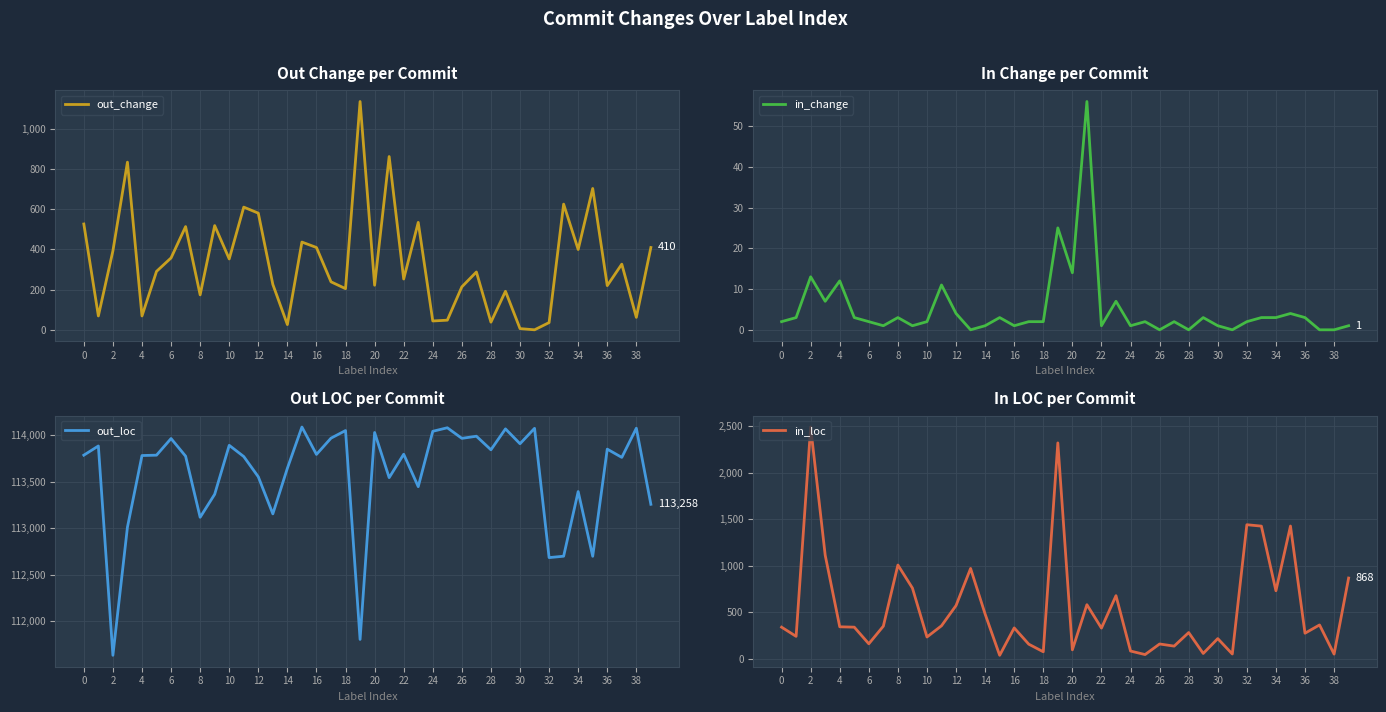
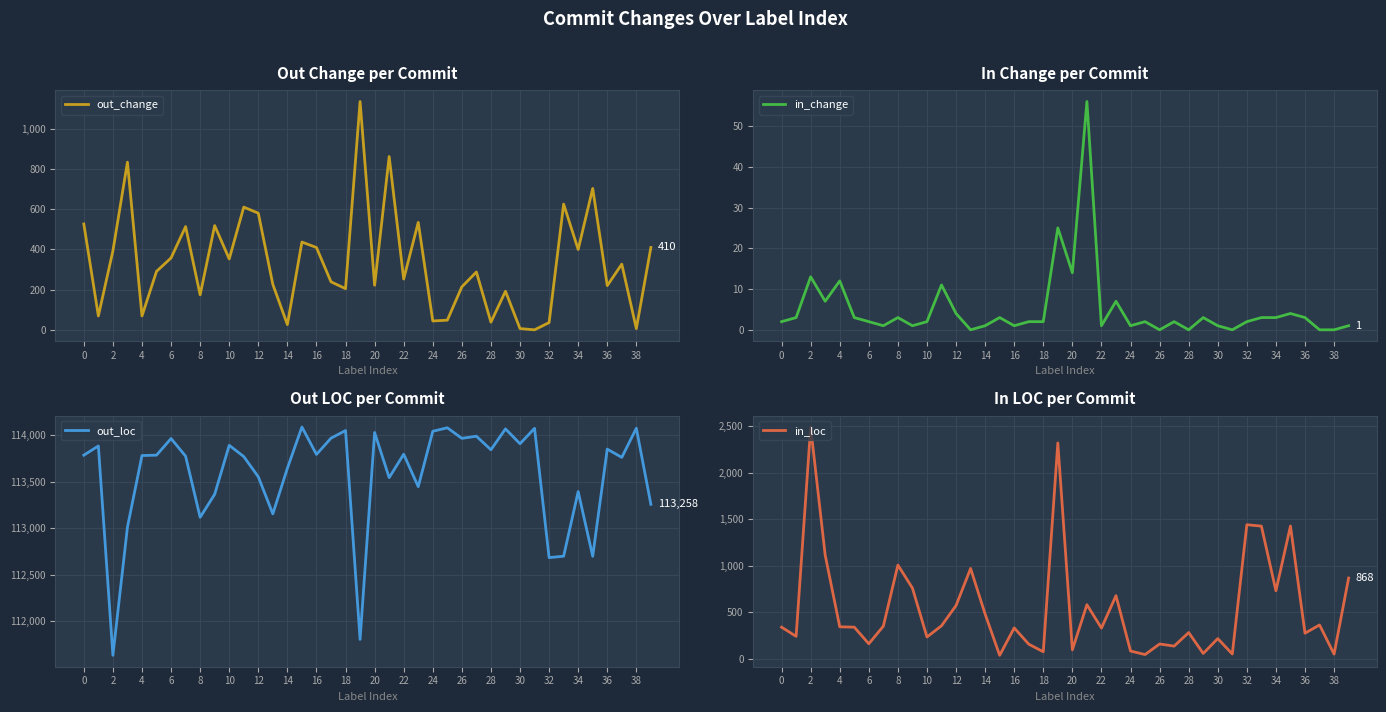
  {
    "Out Change per Commit": {
      "0": "530",
      "2": "390",
      "4": "70",
      "6": "360",
      "8": "170",
      "10": "350",
      "12": "580",
      "14": "30",
      "16": "410",
      "18": "210",
      "20": "220",
      "22": "250",
      "24": "40",
      "26": "210",
      "28": "40",
      "30": "10",
      "32": "40",
      "34": "400",
      "36": "220",
-     "38": "60"
+     "38": "10"
    },
    "In Change per Commit": {
      "0": "2",
      "2": "13",
      "4": "12",
      "6": "2",
      "8": "3",
      "10": "2",
      "12": "4",
      "14": "1",
      "16": "1",
      "18": "2",
      "20": "14",
      "22": "1",
      "24": "1",
      "26": "0",
      "28": "0",
      "30": "1",
      "32": "2",
      "34": "3",
      "36": "3",
      "38": "0"
    },
    "Out LOC per Commit": {
      "0": "113,800",
      "2": "111,600",
      "4": "113,800",
      "6": "114,000",
      "8": "113,100",
      "10": "113,900",
      "12": "113,600",
      "14": "113,600",
      "16": "113,800",
      "18": "114,100",
      "20": "114,000",
      "22": "113,800",
      "24": "114,000",
      "26": "114,000",
      "28": "113,800",
      "30": "113,900",
      "32": "112,700",
      "34": "113,400",
      "36": "113,900",
      "38": "114,100"
    },
    "In LOC per Commit": {
      "0": "300",
      "4": "300",
      "6": "200",
      "8": "1,000",
      "10": "200",
      "12": "600",
      "14": "500",
      "16": "300",
      "18": "100",
      "20": "100",
      "22": "300",
      "24": "100",
      "26": "200",
      "28": "300",
      "30": "200",
      "32": "1,400",
      "34": "700",
      "36": "300",
      "38": "0"
    }
  }
